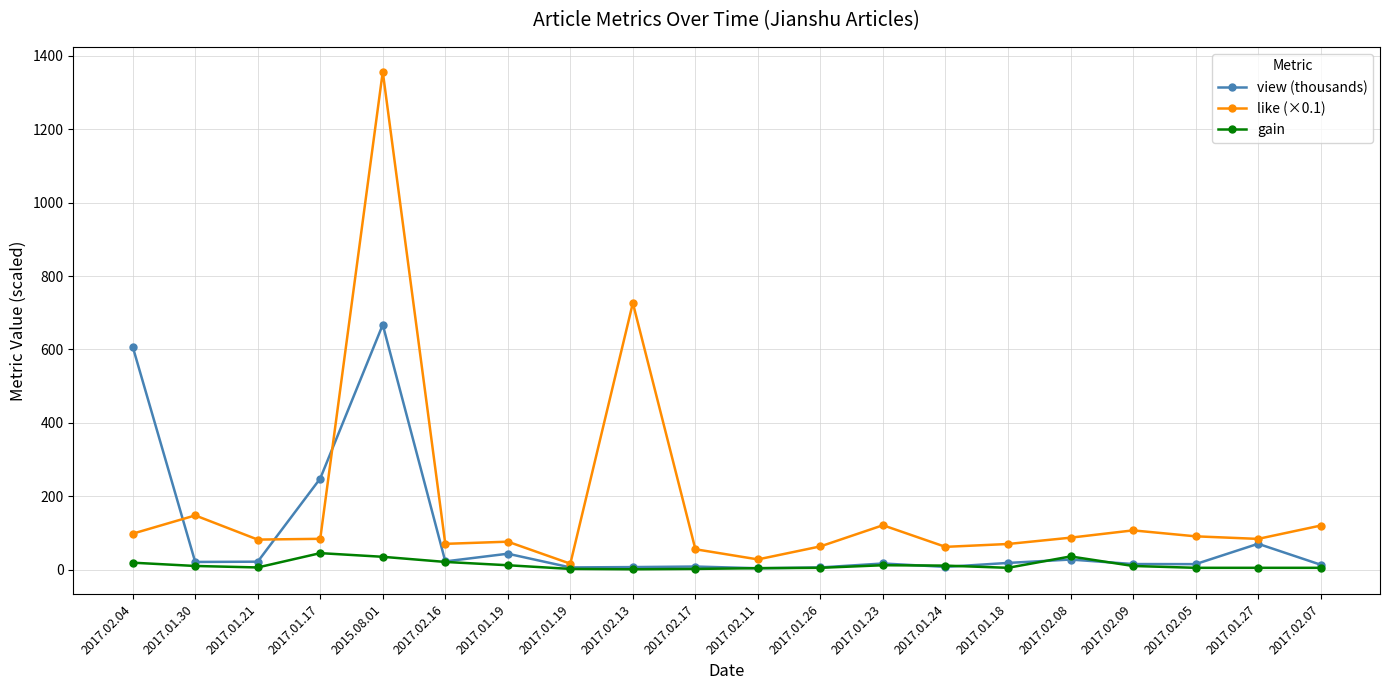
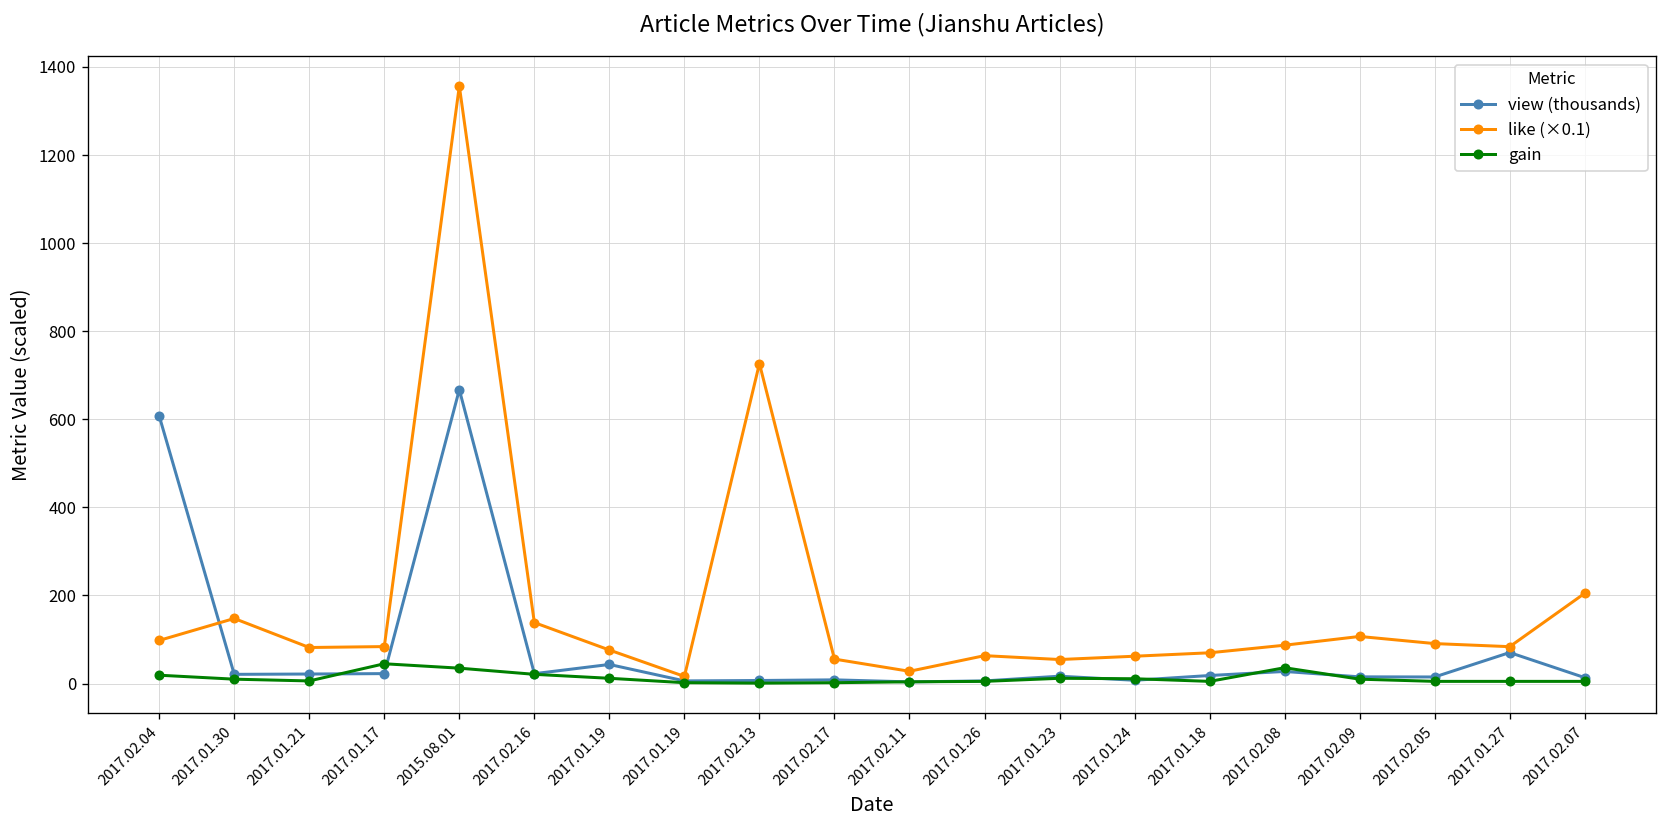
  {
    "view (thousands)": {
      "2017.02.04": 610,
      "2017.01.30": 20,
      "2017.01.21": 20,
-     "2017.01.17": 250,
+     "2017.01.17": 20,
      "2015.08.01": 670,
      "2017.01.18": 20,
      "2017.02.08": 30,
      "2017.02.05": 20,
      "2017.01.27": 70,
      "2017.02.07": 10
    },
    "like (×0.1)": {
      "2017.02.04": 100,
      "2017.01.30": 150,
      "2017.01.21": 80,
      "2017.01.17": 80,
      "2015.08.01": 1360,
-     "2017.02.16": 70,
+     "2017.02.16": 140,
      "2017.02.13": 730,
      "2017.02.17": 60,
      "2017.02.11": 30,
      "2017.01.26": 60,
-     "2017.01.23": 120,
+     "2017.01.23": 50,
      "2017.01.24": 60,
      "2017.01.18": 70,
      "2017.02.08": 90,
      "2017.02.09": 110,
      "2017.02.05": 90,
      "2017.01.27": 80,
-     "2017.02.07": 120
+     "2017.02.07": 210
    },
    "gain": {
      "2017.02.04": 20,
      "2017.01.30": 10,
      "2017.01.21": 10,
      "2017.01.17": 50,
      "2015.08.01": 40,
      "2017.01.18": 10,
      "2017.02.08": 40,
      "2017.02.05": 10,
      "2017.01.27": 10,
      "2017.02.07": 10
    }
  }
